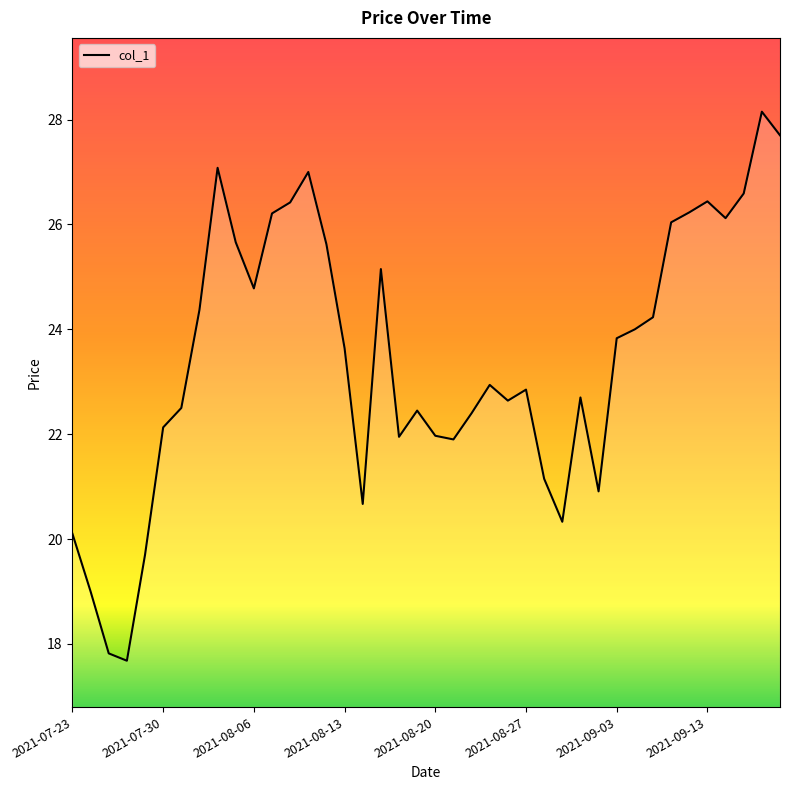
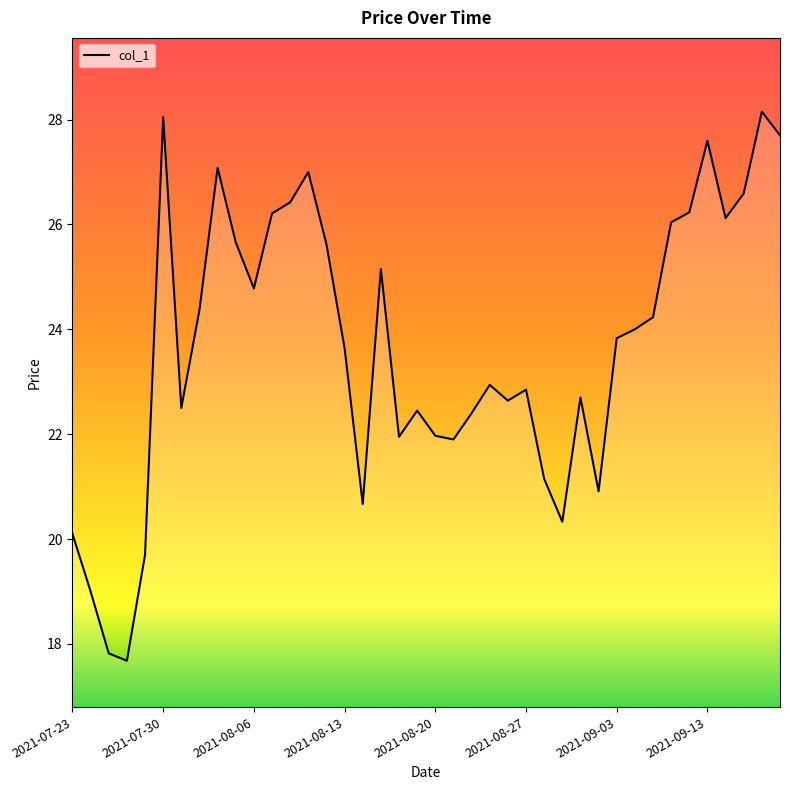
  {
    "2021-07-23": 20.1,
-   "2021-07-30": 22.1,
+   "2021-07-30": 28.0,
    "2021-08-06": 24.8,
    "2021-08-13": 23.6,
    "2021-08-20": 22.0,
    "2021-08-27": 22.9,
    "2021-09-03": 23.8,
-   "2021-09-13": 26.4
+   "2021-09-13": 27.6
  }
